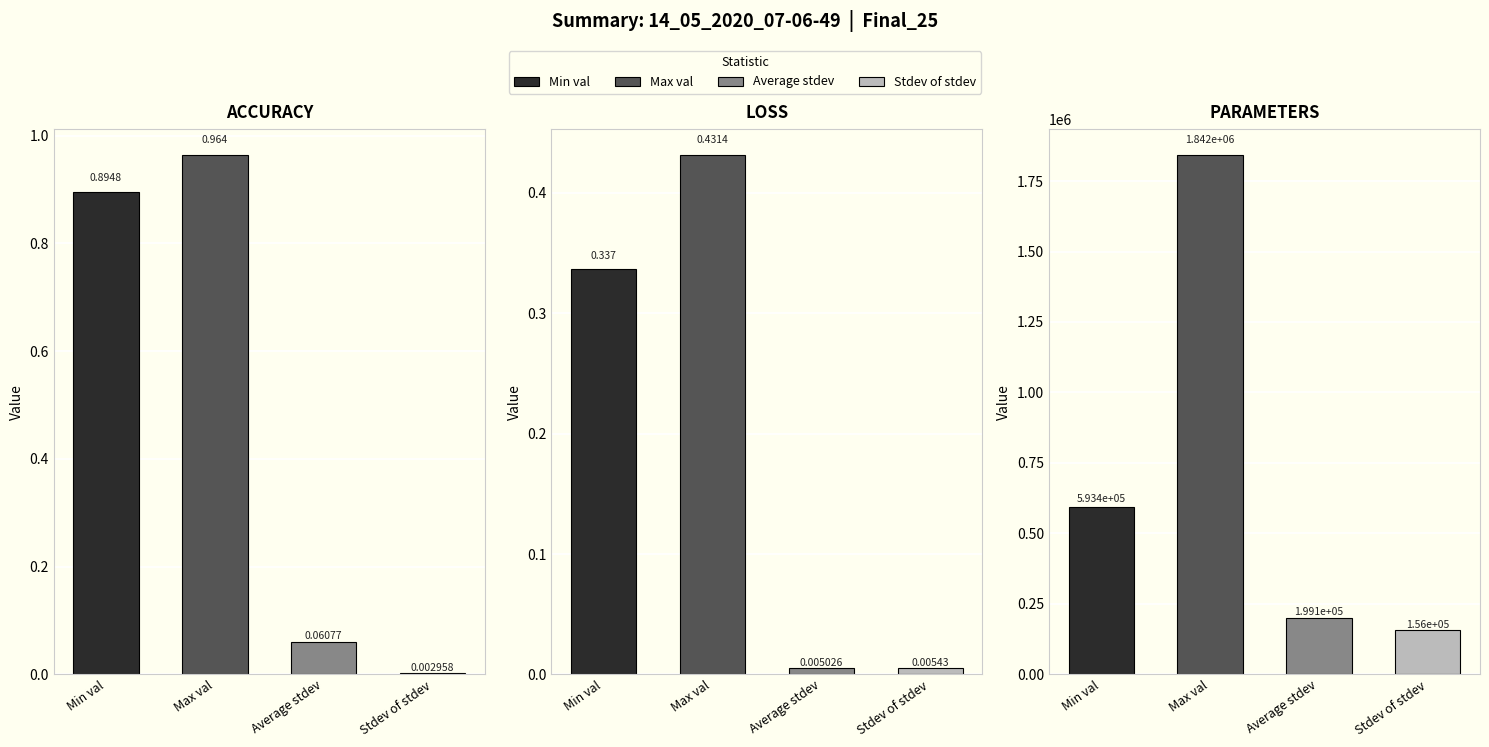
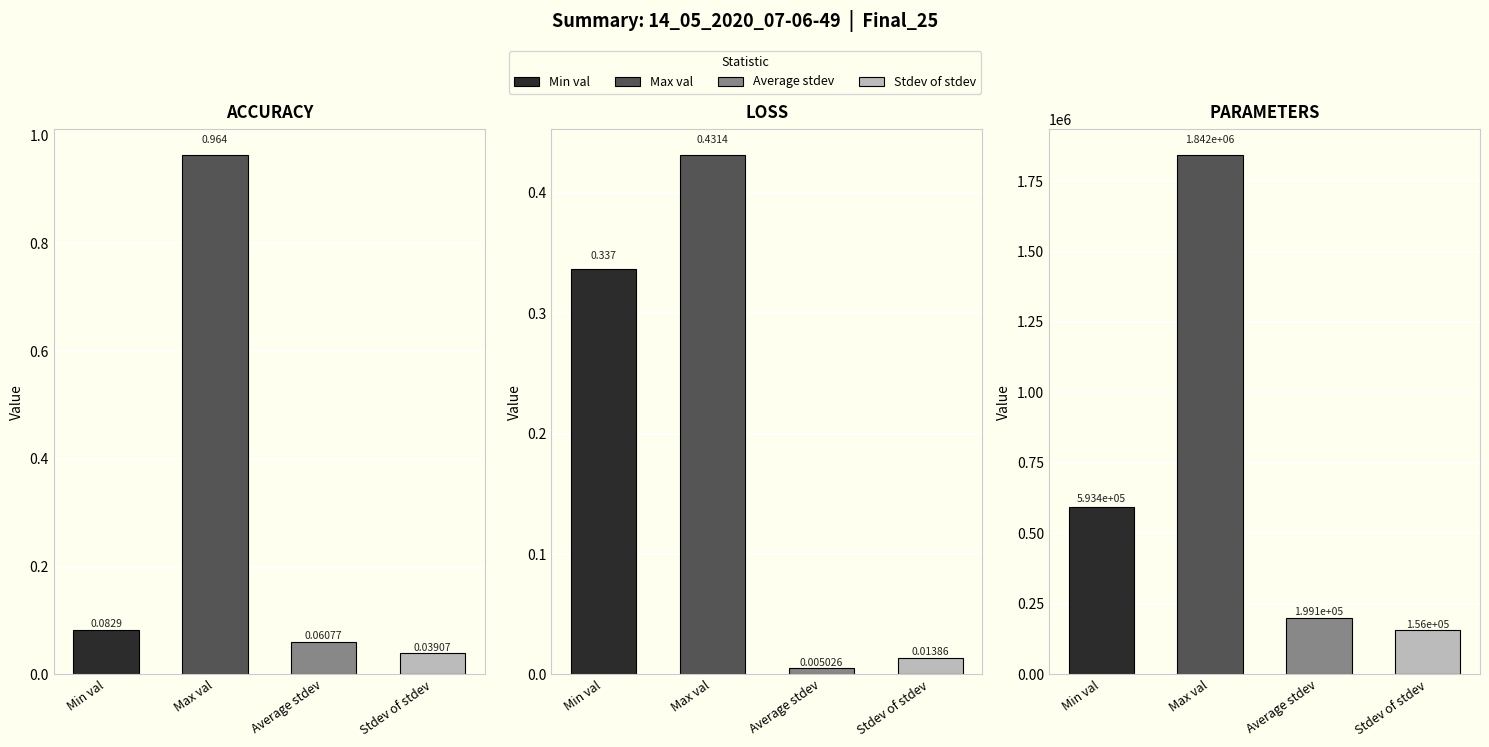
  {
    "ACCURACY": {
-     "Min val": 0.8948,
+     "Min val": 0.0829,
      "Max val": 0.964,
      "Average stdev": 0.06077,
-     "Stdev of stdev": 0.002958
+     "Stdev of stdev": 0.03907
    },
    "LOSS": {
      "Min val": 0.337,
      "Max val": 0.4314,
      "Average stdev": 0.005026,
-     "Stdev of stdev": 0.00543
+     "Stdev of stdev": 0.01386
    }
  }
